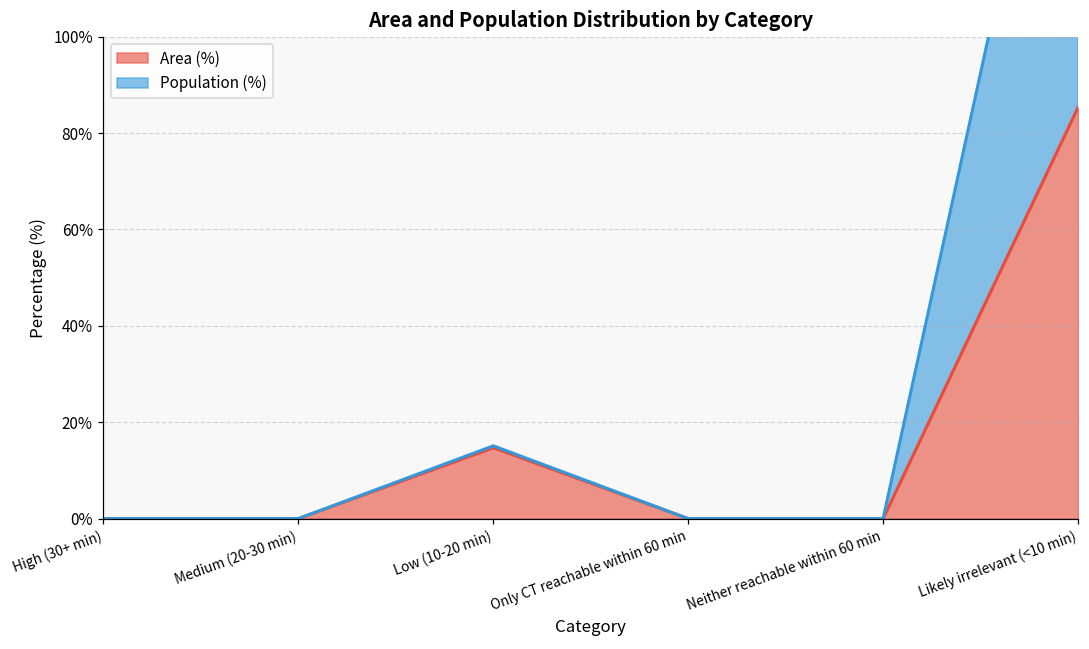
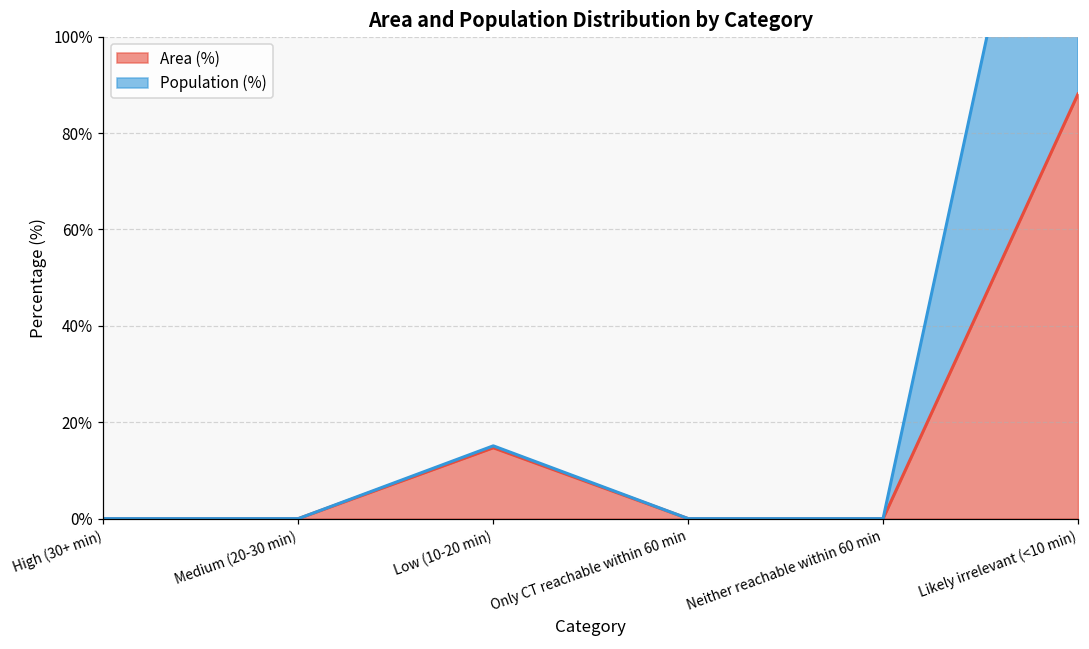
  {
    "Area (%)": {
-     "Likely irrelevant (<10 min)": "85%"
+     "Likely irrelevant (<10 min)": "88%"
    }
  }
